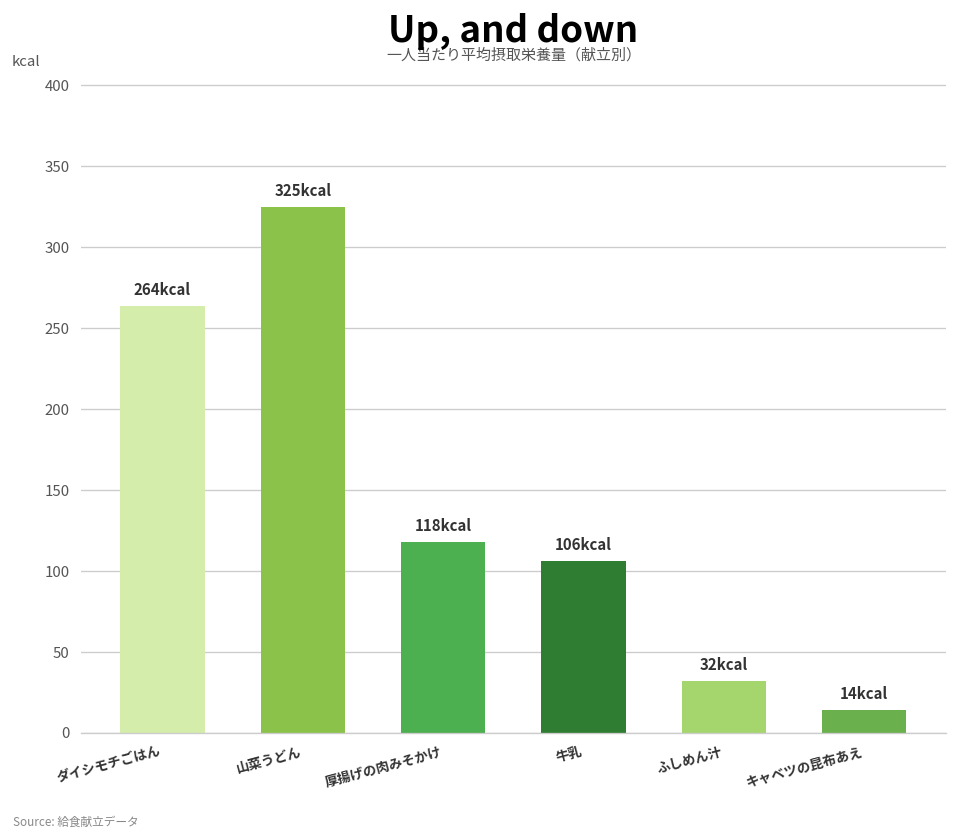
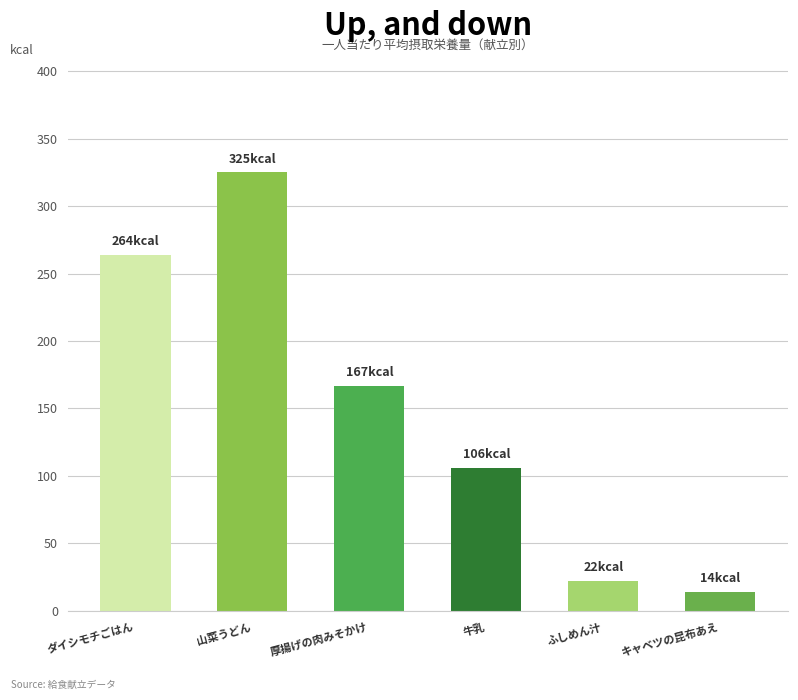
  {
    "ダイシモチごはん": 264,
    "山菜うどん": 325,
-   "厚揚げの肉みそかけ": 118,
+   "厚揚げの肉みそかけ": 167,
    "牛乳": 106,
-   "ふしめん汁": 32,
+   "ふしめん汁": 22,
    "キャベツの昆布あえ": 14
  }
